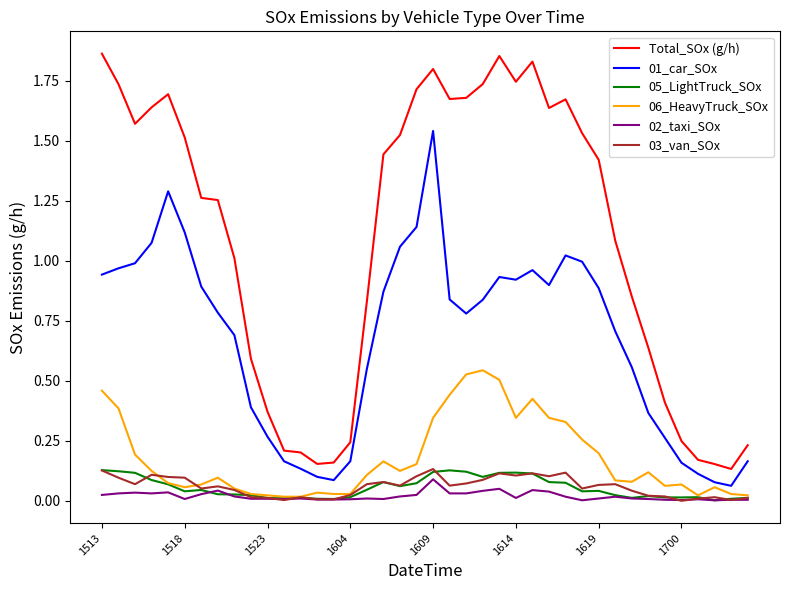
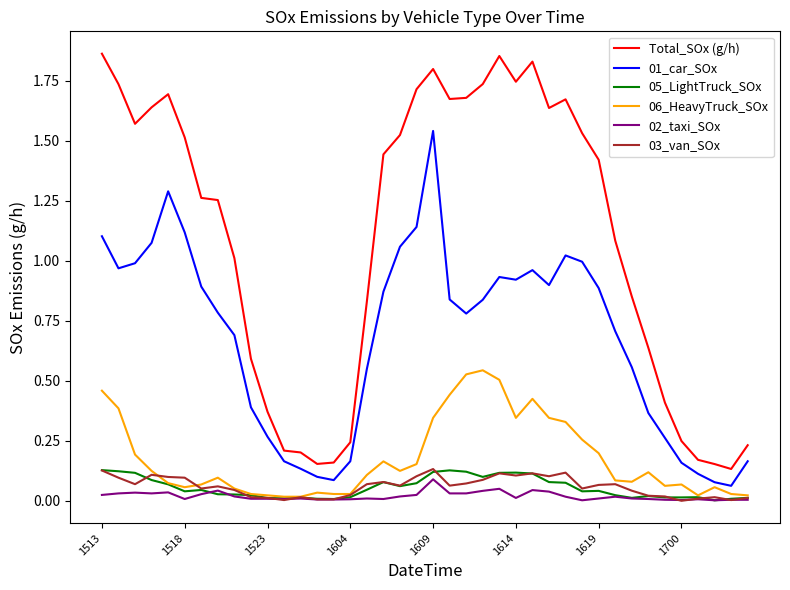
  {
    "Total_SOx (g/h)": {
      "1513": 1.86,
      "1518": 1.51,
      "1523": 0.37,
      "1604": 0.24,
      "1609": 1.80,
      "1614": 1.75,
      "1619": 1.42,
      "1700": 0.25
    },
    "01_car_SOx": {
-     "1513": 0.94,
+     "1513": 1.10,
      "1518": 1.12,
      "1523": 0.27,
      "1604": 0.16,
      "1609": 1.54,
      "1614": 0.92,
      "1619": 0.89,
      "1700": 0.16
    },
    "05_LightTruck_SOx": {
      "1518": 0.04,
      "1609": 0.12,
      "1614": 0.12,
      "1619": 0.04,
      "1700": 0.01
    },
    "06_HeavyTruck_SOx": {
      "1513": 0.46,
      "1518": 0.06,
      "1609": 0.35,
      "1614": 0.35,
      "1619": 0.20,
      "1700": 0.07
    },
    "02_taxi_SOx": {
      "1513": 0.02,
      "1518": 0.01,
      "1609": 0.09,
      "1614": 0.01,
      "1619": 0.01
    },
    "03_van_SOx": {
      "1518": 0.10,
      "1609": 0.13,
      "1614": 0.11,
      "1619": 0.07
    }
  }
